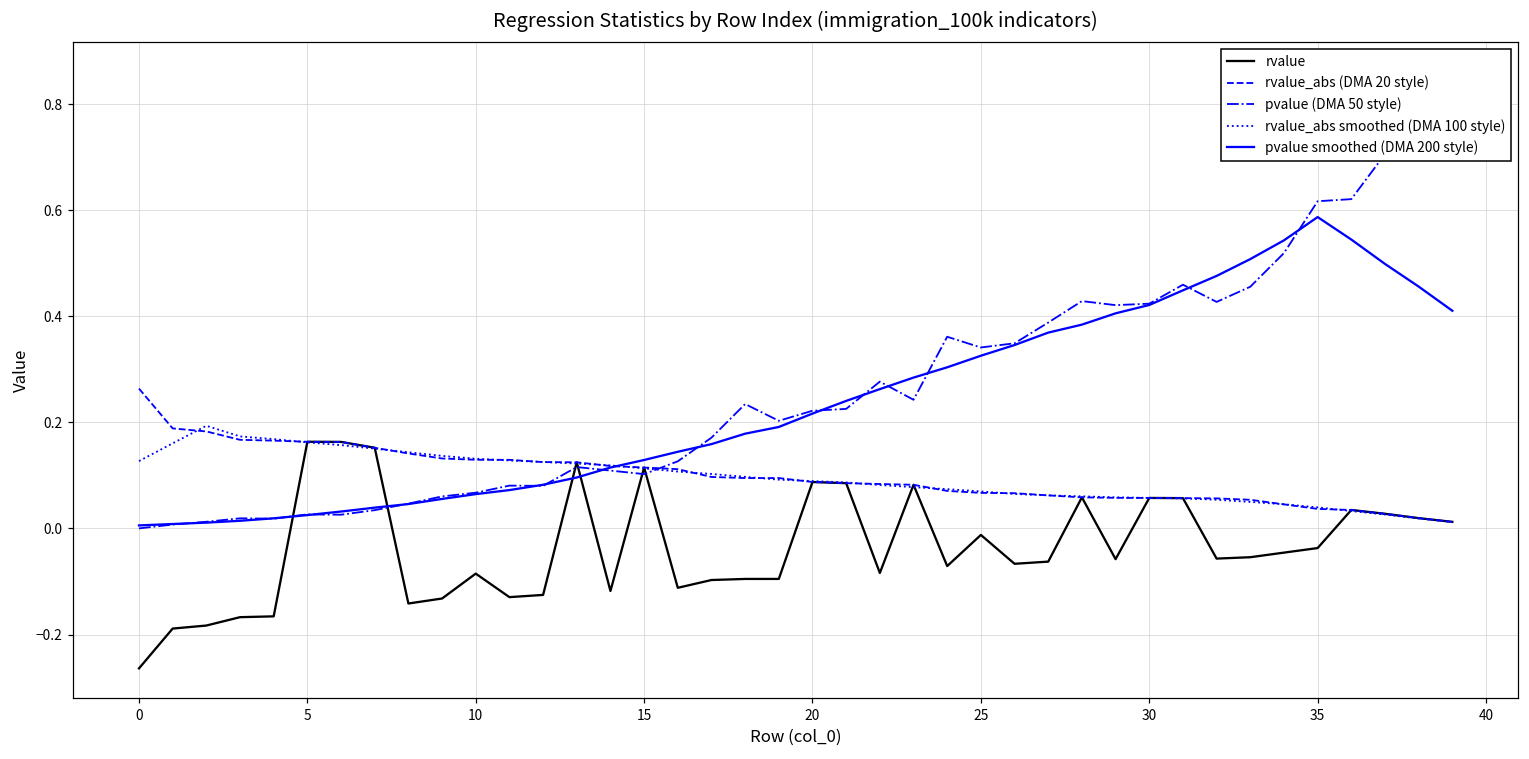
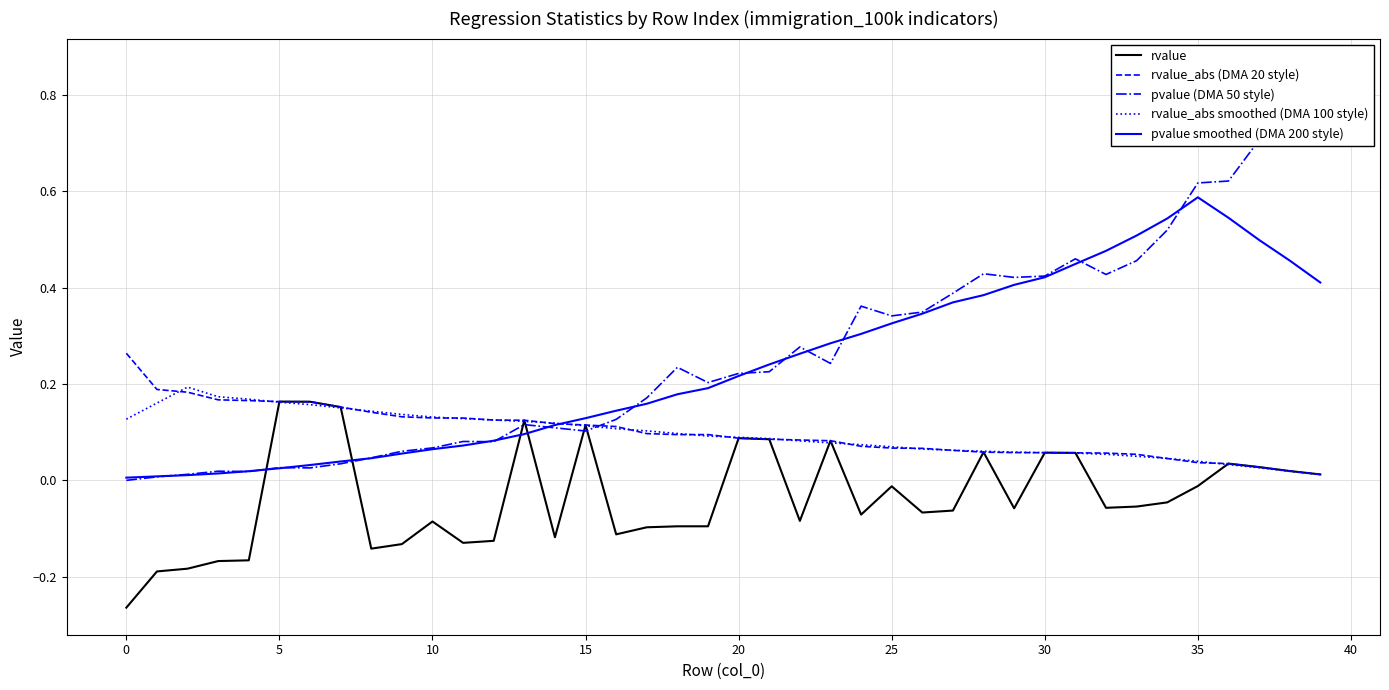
  {
    "rvalue": {
      "0": -0.26,
      "10": -0.09,
      "25": -0.01,
-     "35": -0.04
+     "35": -0.01
    }
  }
